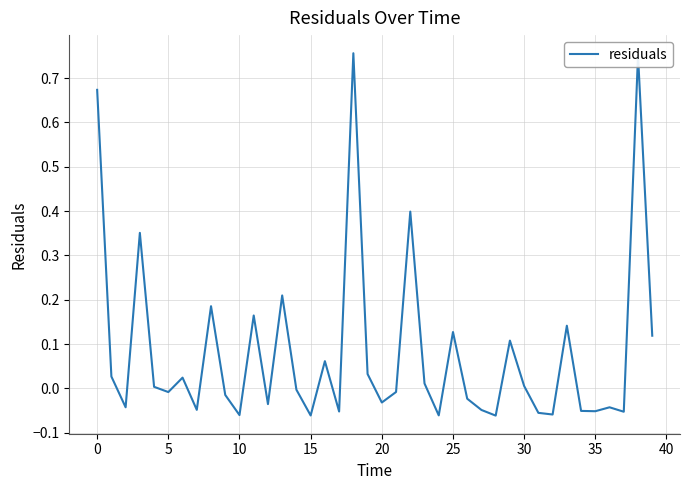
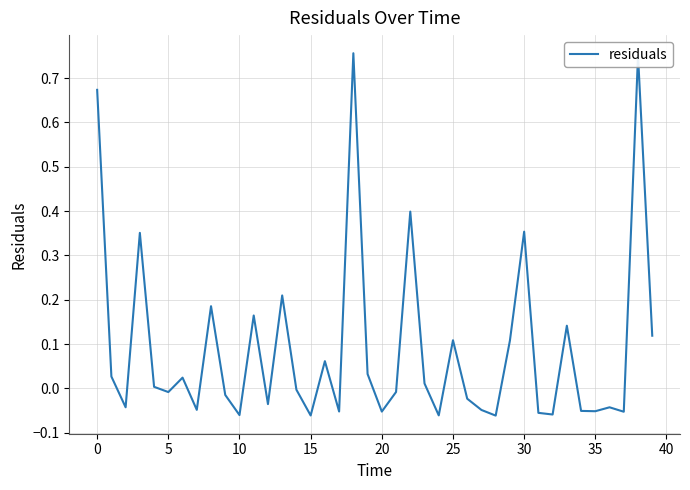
  {
    "0": 0.67,
    "5": -0.01,
    "10": -0.06,
    "15": -0.06,
-   "20": -0.03,
-   "25": 0.13,
-   "30": 0.01,
+   "20": -0.05,
+   "25": 0.11,
+   "30": 0.35,
    "35": -0.05
  }
